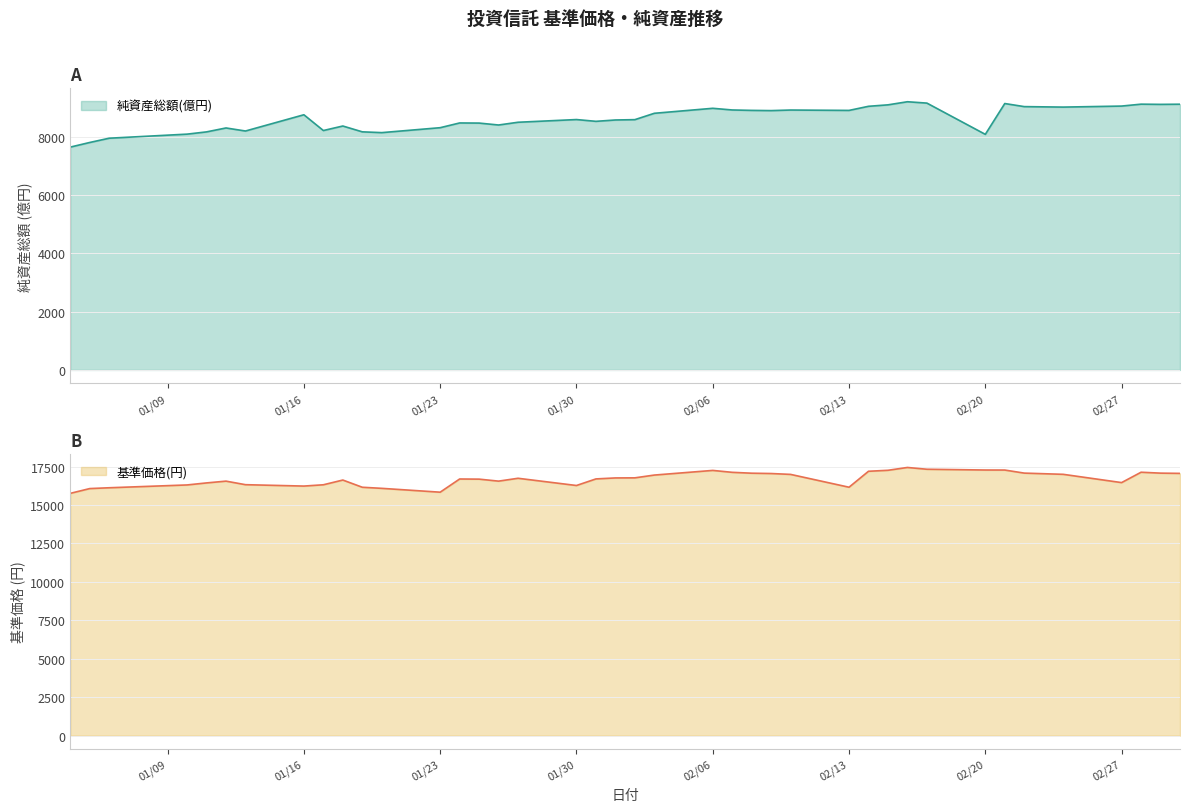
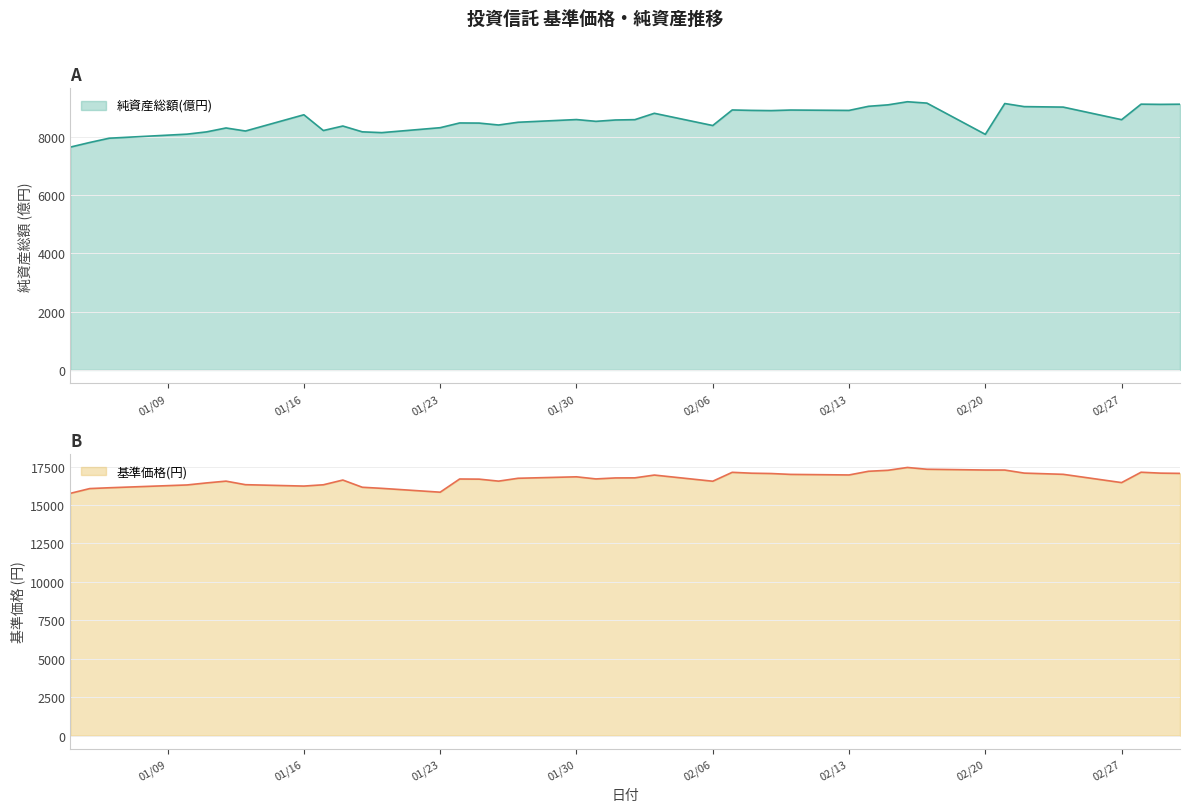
  {
    "A": {
      "01/16": 8800,
      "01/23": 8300,
      "01/30": 8600,
-     "02/06": 9000,
+     "02/06": 8400,
      "02/13": 8900,
      "02/20": 8100,
-     "02/27": 9100
+     "02/27": 8600
    },
    "B": {
      "01/16": 16200,
      "01/23": 15800,
-     "01/30": 16300,
-     "02/06": 17200,
-     "02/13": 16200,
+     "01/30": 16800,
+     "02/06": 16500,
+     "02/13": 17000,
      "02/20": 17300,
      "02/27": 16500
    }
  }
